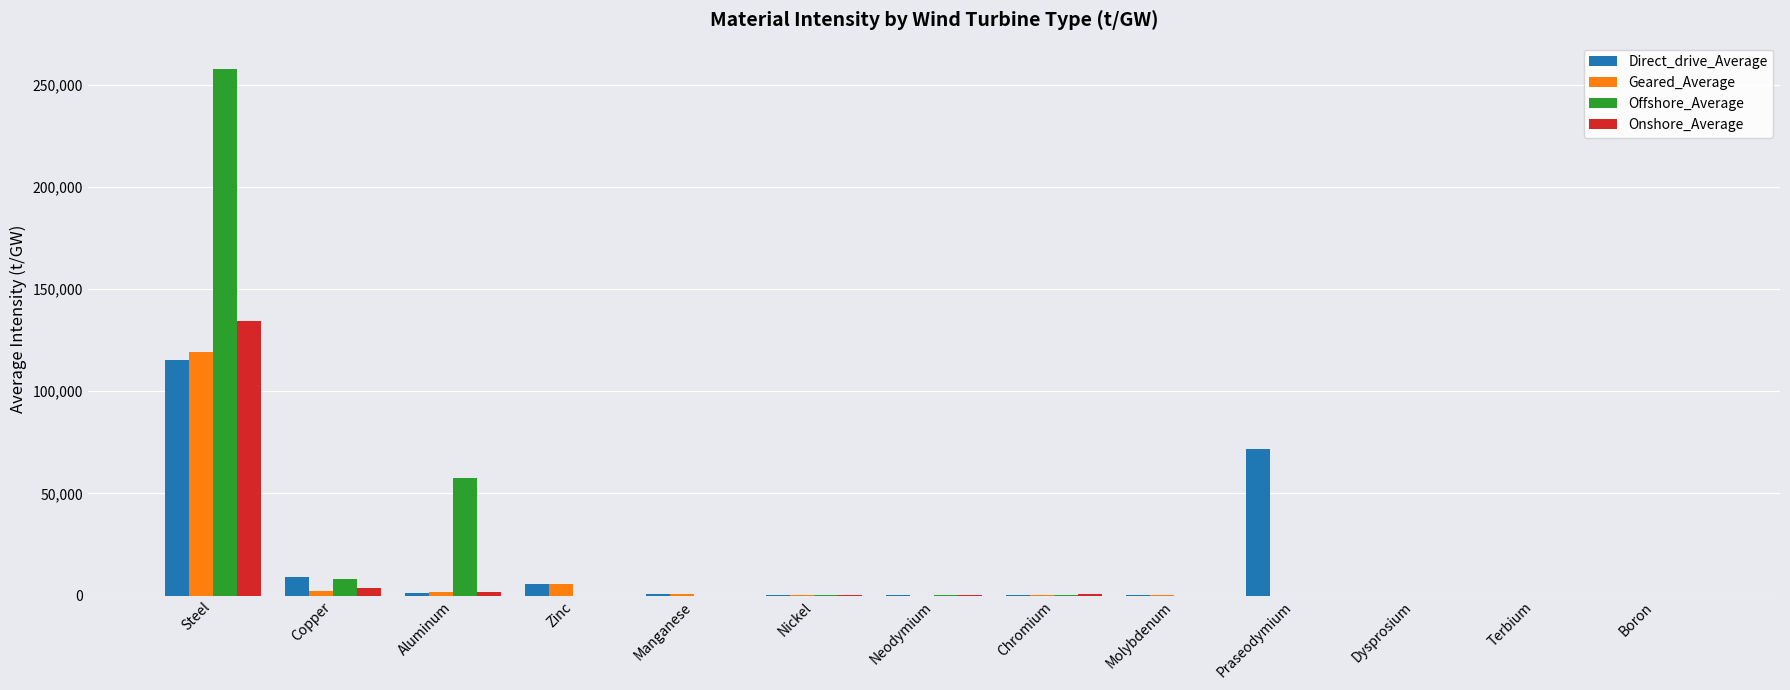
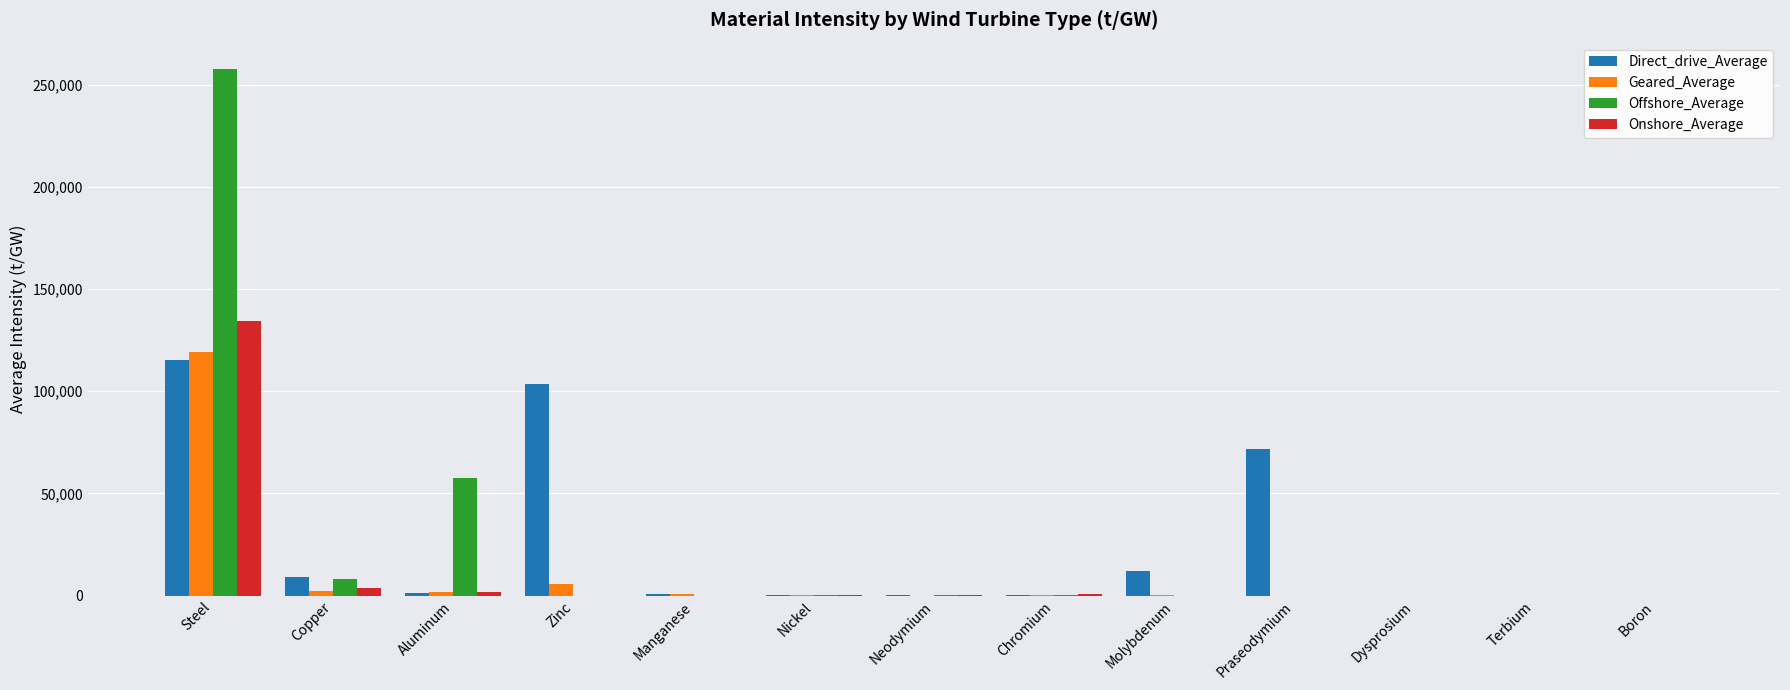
  {
    "Direct_drive_Average": {
      "Steel": "115,000",
      "Copper": "9,000",
      "Aluminum": "1,000",
-     "Zinc": "6,000",
-     "Molybdenum": "0",
+     "Zinc": "104,000",
+     "Molybdenum": "12,000",
      "Praseodymium": "72,000"
    },
    "Geared_Average": {
      "Steel": "119,000",
      "Copper": "2,000",
      "Aluminum": "2,000",
      "Zinc": "6,000"
    },
    "Offshore_Average": {
      "Steel": "258,000",
      "Copper": "8,000",
      "Aluminum": "58,000",
      "Zinc": "0",
      "Manganese": "0",
      "Molybdenum": "0"
    },
    "Onshore_Average": {
      "Steel": "135,000",
      "Copper": "4,000",
      "Aluminum": "2,000",
      "Zinc": "0",
      "Manganese": "0",
      "Molybdenum": "0"
    }
  }
